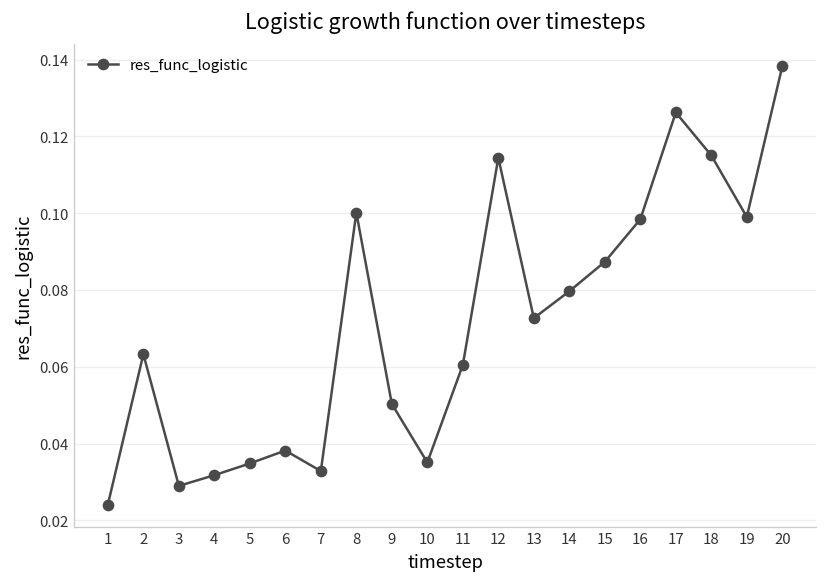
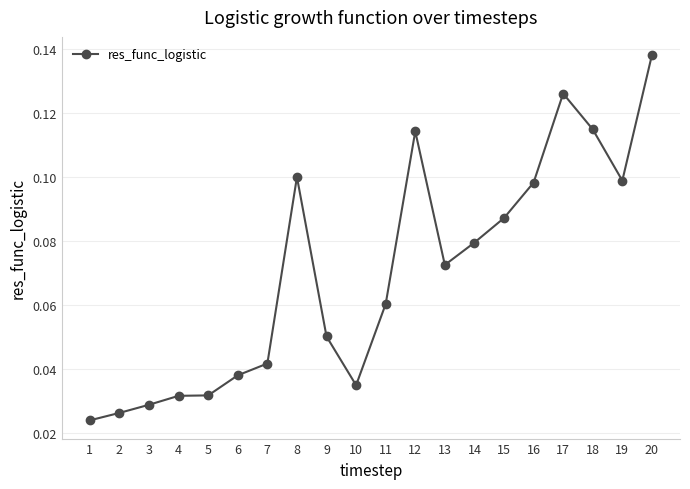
  {
    "1": 0.024,
-   "2": 0.063,
+   "2": 0.026,
    "3": 0.029,
    "4": 0.032,
-   "5": 0.035,
+   "5": 0.032,
    "6": 0.038,
-   "7": 0.033,
+   "7": 0.042,
    "8": 0.100,
    "9": 0.050,
    "10": 0.035,
    "11": 0.060,
    "12": 0.114,
    "13": 0.073,
    "14": 0.080,
    "15": 0.087,
    "16": 0.098,
    "17": 0.126,
    "18": 0.115,
    "19": 0.099,
    "20": 0.138
  }
